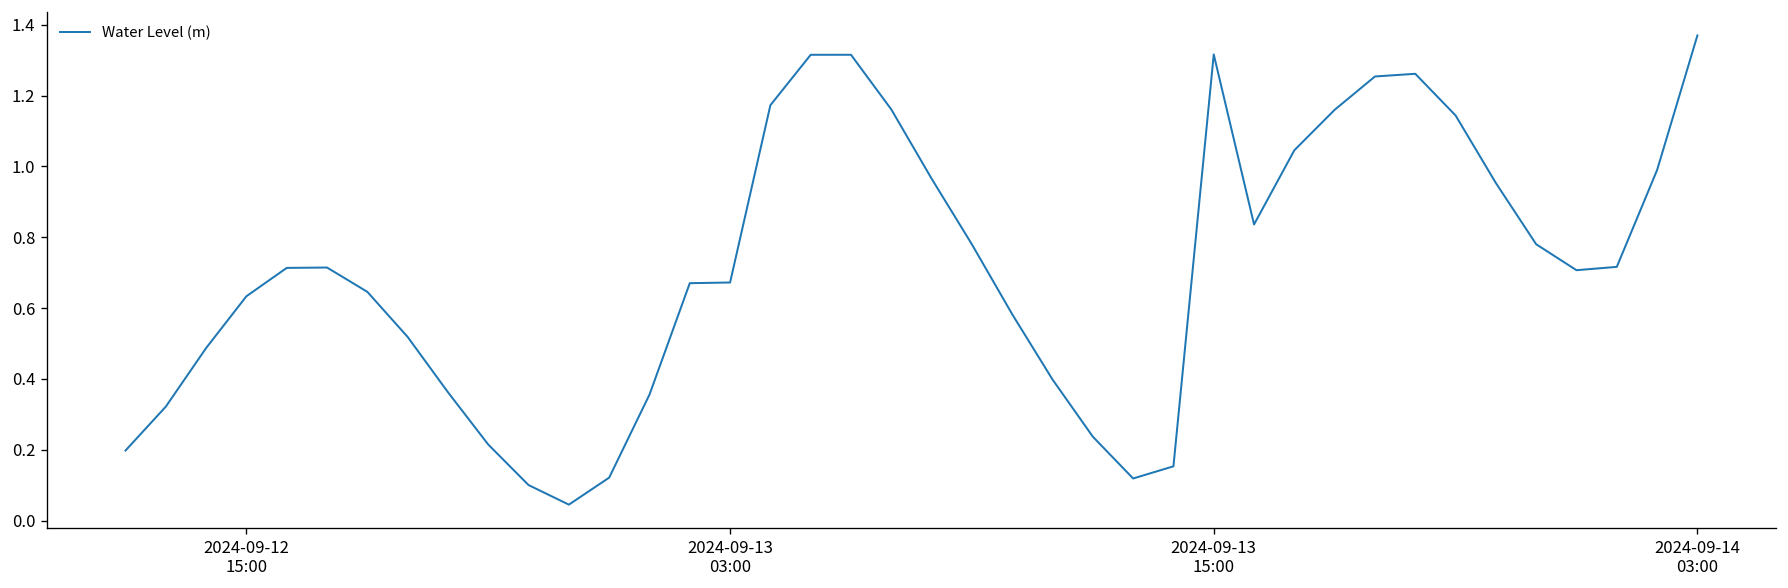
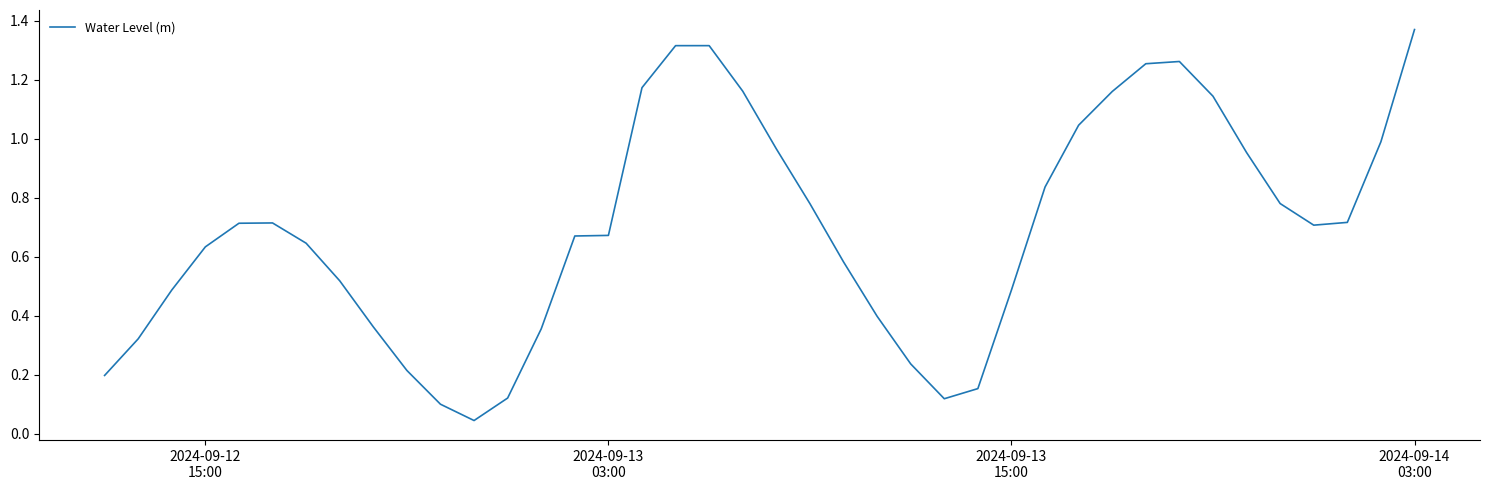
  {
    "2024-09-12 15:00": 0.63,
    "2024-09-13 03:00": 0.67,
-   "2024-09-13 15:00": 1.32,
+   "2024-09-13 15:00": 0.49,
    "2024-09-14 03:00": 1.37
  }
